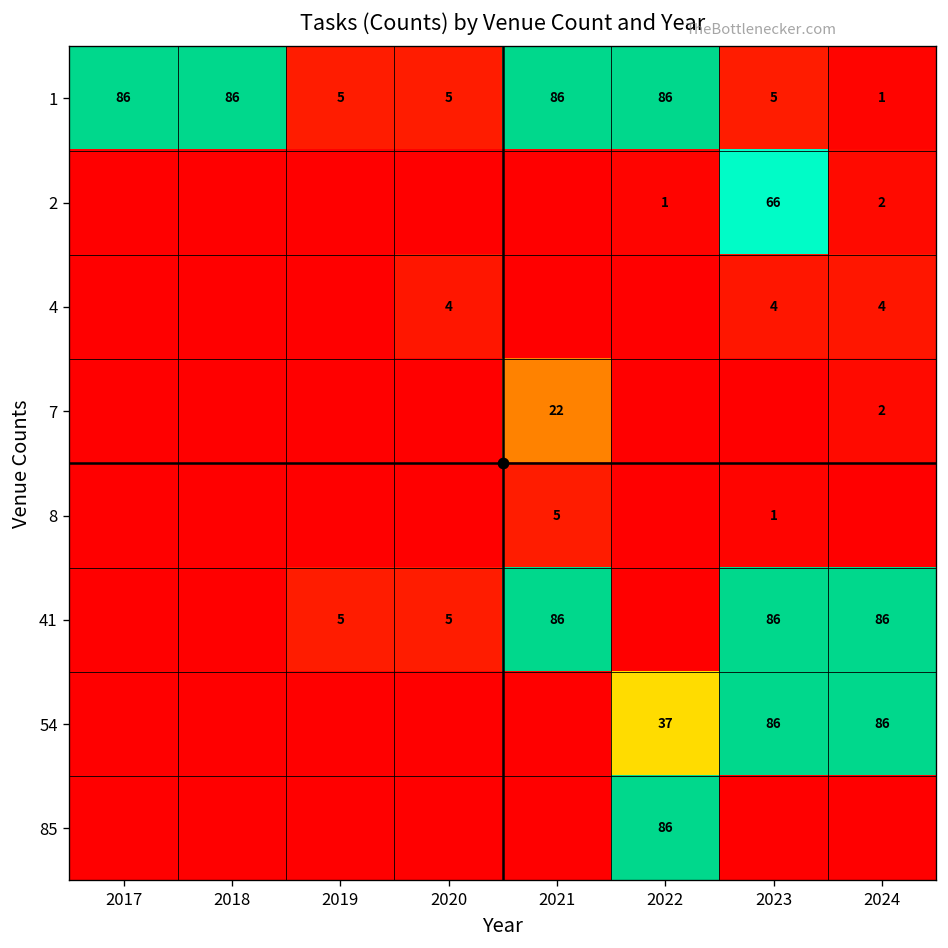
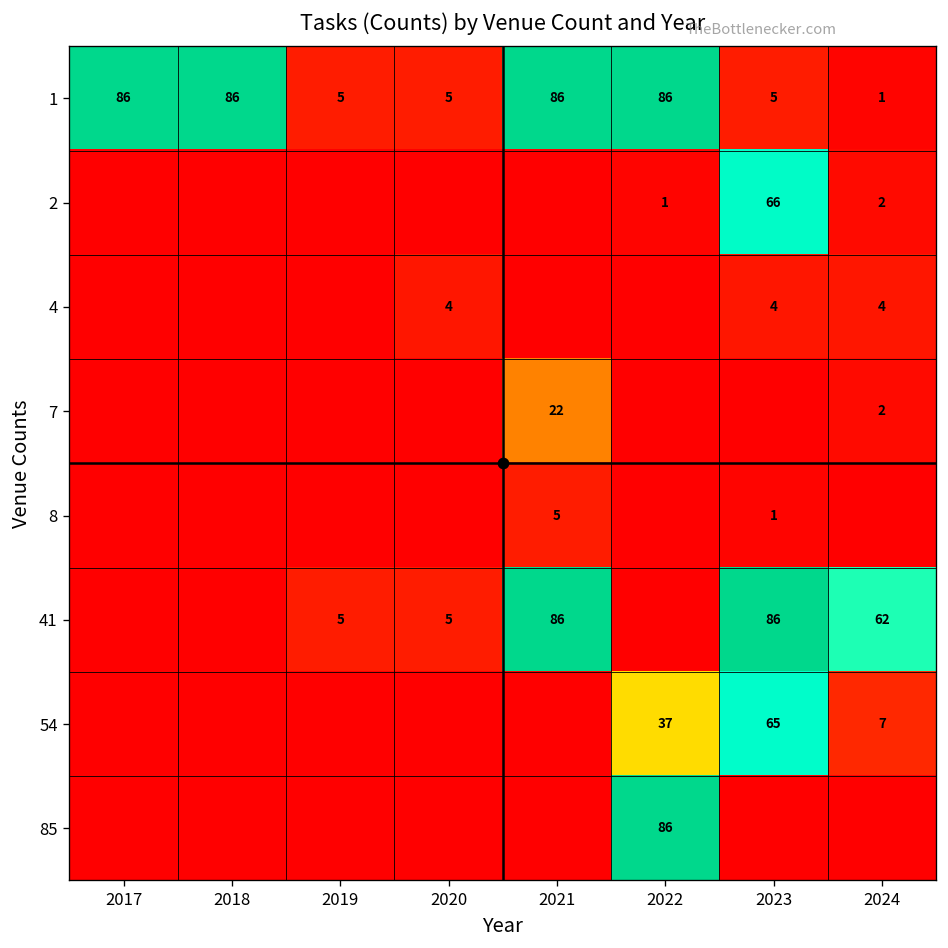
  {
    "1": {
      "2017": 86,
      "2018": 86,
      "2019": 5,
      "2020": 5,
      "2021": 86,
      "2022": 86,
      "2023": 5,
      "2024": 1
    },
    "2": {
      "2022": 1,
      "2023": 66,
      "2024": 2
    },
    "4": {
      "2020": 4,
      "2023": 4,
      "2024": 4
    },
    "7": {
      "2021": 22,
      "2024": 2
    },
    "8": {
      "2021": 5,
      "2023": 1
    },
    "41": {
      "2019": 5,
      "2020": 5,
      "2021": 86,
      "2023": 86,
-     "2024": 86
+     "2024": 62
    },
    "54": {
      "2022": 37,
-     "2023": 86,
-     "2024": 86
+     "2023": 65,
+     "2024": 7
    },
    "85": {
      "2022": 86
    }
  }
